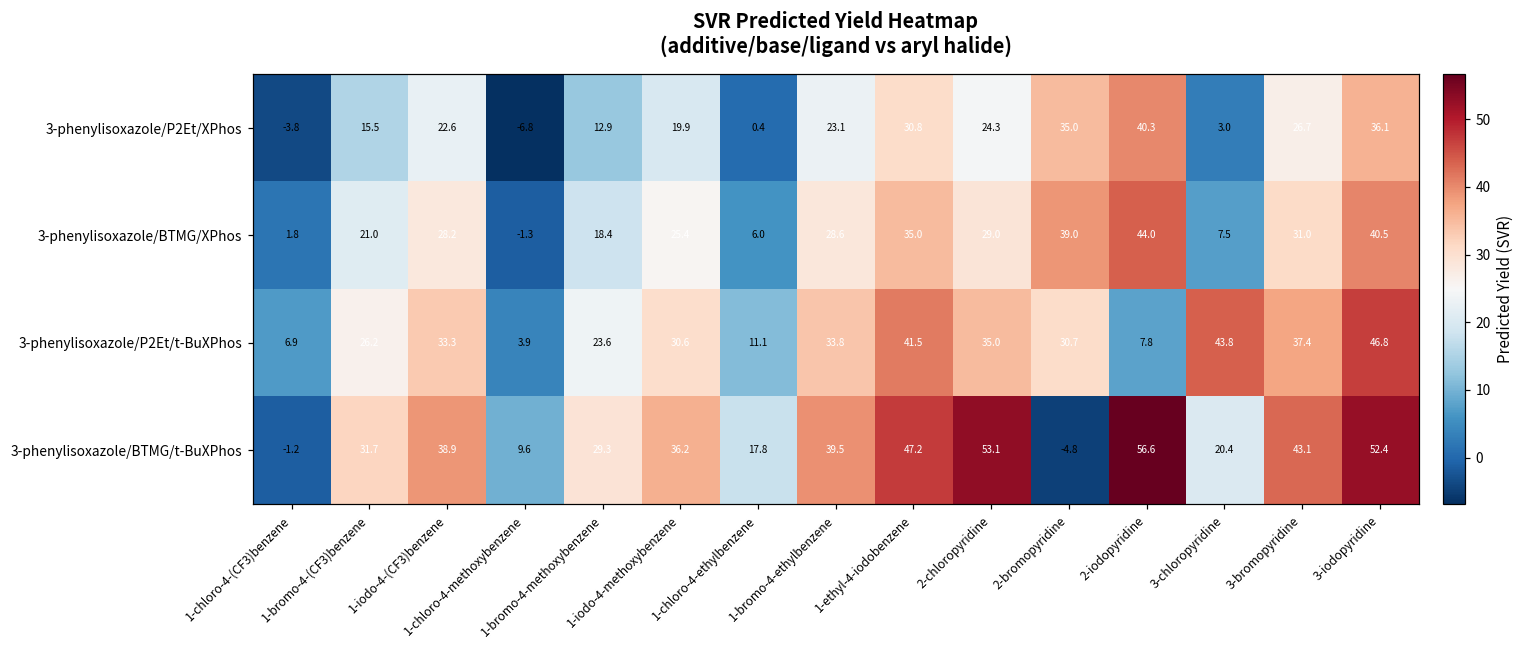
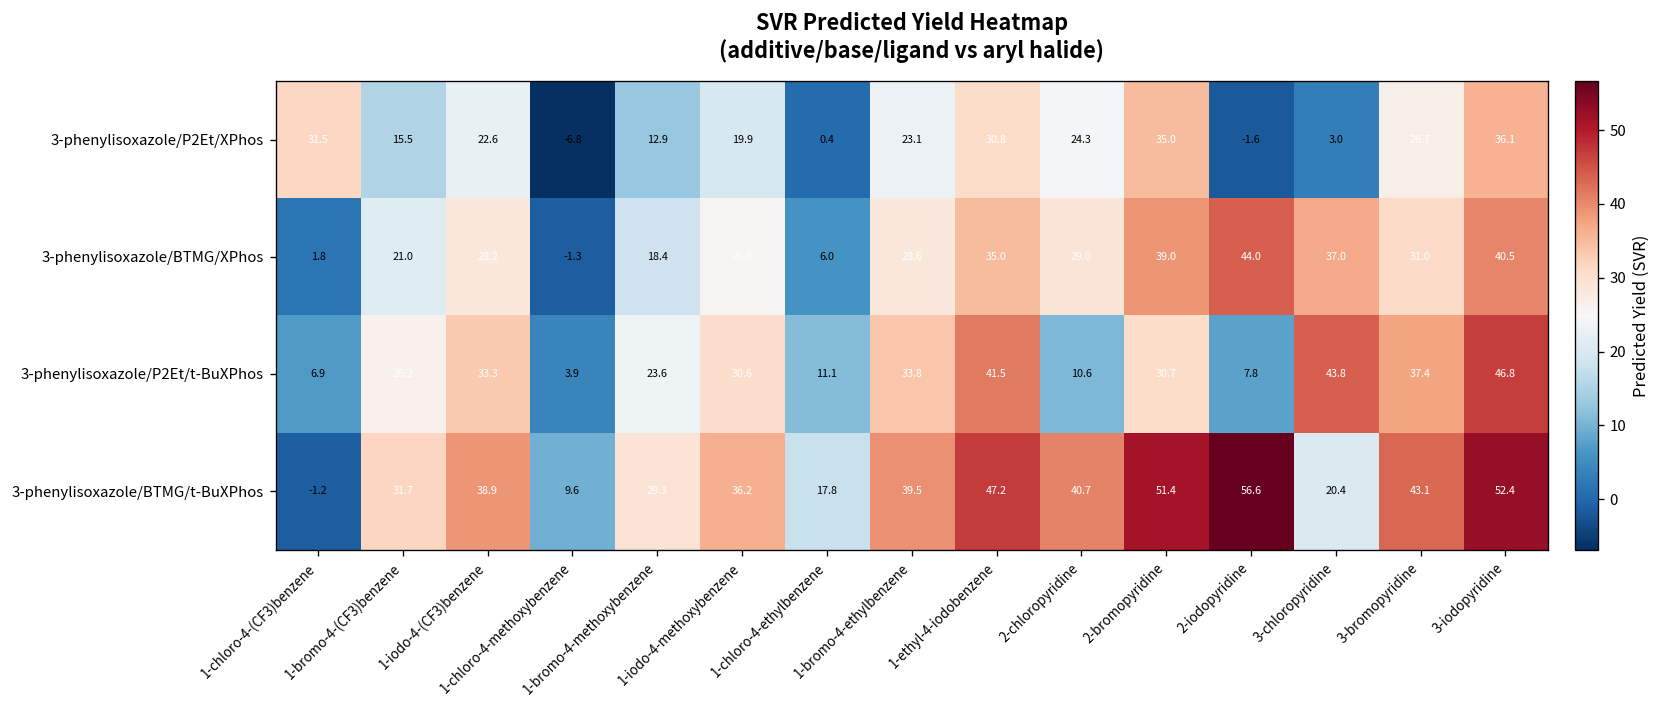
  {
    "3-phenylisoxazole/P2Et/XPhos": {
-     "1-chloro-4-(CF3)benzene": -3.8,
+     "1-chloro-4-(CF3)benzene": 31.5,
      "1-bromo-4-(CF3)benzene": 15.5,
      "1-iodo-4-(CF3)benzene": 22.6,
      "1-chloro-4-methoxybenzene": -6.8,
      "1-bromo-4-methoxybenzene": 12.9,
      "1-iodo-4-methoxybenzene": 19.9,
      "1-chloro-4-ethylbenzene": 0.4,
      "1-bromo-4-ethylbenzene": 23.1,
      "1-ethyl-4-iodobenzene": 30.8,
      "2-chloropyridine": 24.3,
      "2-bromopyridine": 35.0,
-     "2-iodopyridine": 40.3,
+     "2-iodopyridine": -1.6,
      "3-chloropyridine": 3.0,
      "3-iodopyridine": 36.1
    },
    "3-phenylisoxazole/BTMG/XPhos": {
      "1-chloro-4-(CF3)benzene": 1.8,
      "1-bromo-4-(CF3)benzene": 21.0,
      "1-chloro-4-methoxybenzene": -1.3,
      "1-bromo-4-methoxybenzene": 18.4,
      "1-chloro-4-ethylbenzene": 6.0,
      "1-ethyl-4-iodobenzene": 35.0,
      "2-bromopyridine": 39.0,
      "2-iodopyridine": 44.0,
-     "3-chloropyridine": 7.5,
+     "3-chloropyridine": 37.0,
      "3-bromopyridine": 31.0,
      "3-iodopyridine": 40.5
    },
    "3-phenylisoxazole/P2Et/t-BuXPhos": {
      "1-chloro-4-(CF3)benzene": 6.9,
      "1-iodo-4-(CF3)benzene": 33.3,
      "1-chloro-4-methoxybenzene": 3.9,
      "1-bromo-4-methoxybenzene": 23.6,
      "1-iodo-4-methoxybenzene": 30.6,
      "1-chloro-4-ethylbenzene": 11.1,
      "1-bromo-4-ethylbenzene": 33.8,
      "1-ethyl-4-iodobenzene": 41.5,
-     "2-chloropyridine": 35.0,
+     "2-chloropyridine": 10.6,
      "2-bromopyridine": 30.7,
      "2-iodopyridine": 7.8,
      "3-chloropyridine": 43.8,
      "3-bromopyridine": 37.4,
      "3-iodopyridine": 46.8
    },
    "3-phenylisoxazole/BTMG/t-BuXPhos": {
      "1-chloro-4-(CF3)benzene": -1.2,
      "1-bromo-4-(CF3)benzene": 31.7,
      "1-iodo-4-(CF3)benzene": 38.9,
      "1-chloro-4-methoxybenzene": 9.6,
      "1-iodo-4-methoxybenzene": 36.2,
      "1-chloro-4-ethylbenzene": 17.8,
      "1-bromo-4-ethylbenzene": 39.5,
      "1-ethyl-4-iodobenzene": 47.2,
-     "2-chloropyridine": 53.1,
-     "2-bromopyridine": -4.8,
+     "2-chloropyridine": 40.7,
+     "2-bromopyridine": 51.4,
      "2-iodopyridine": 56.6,
      "3-chloropyridine": 20.4,
      "3-bromopyridine": 43.1,
      "3-iodopyridine": 52.4
    }
  }
